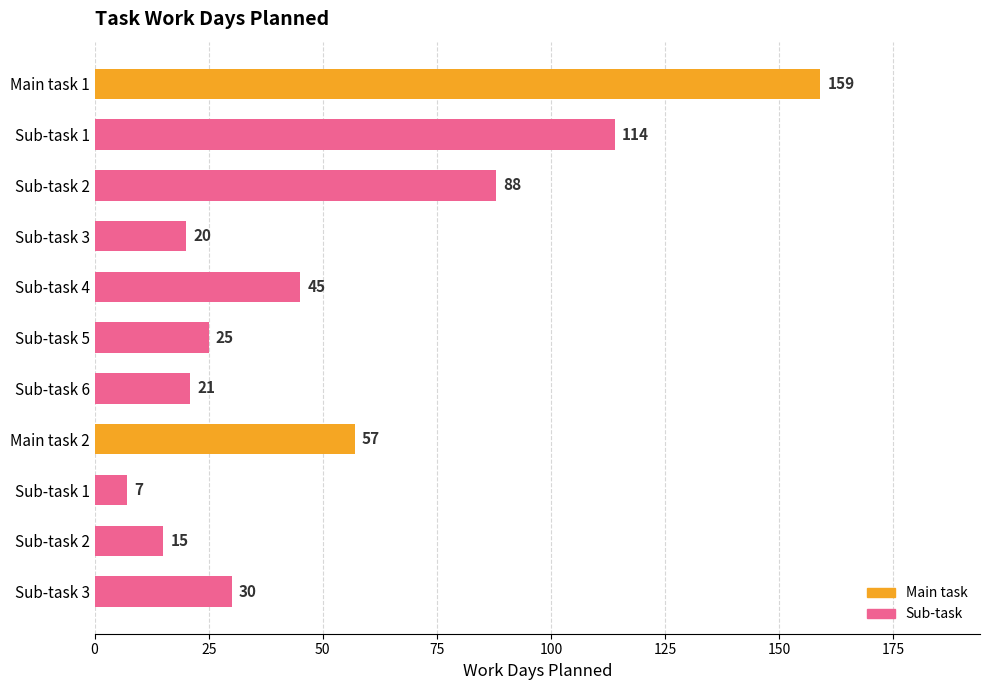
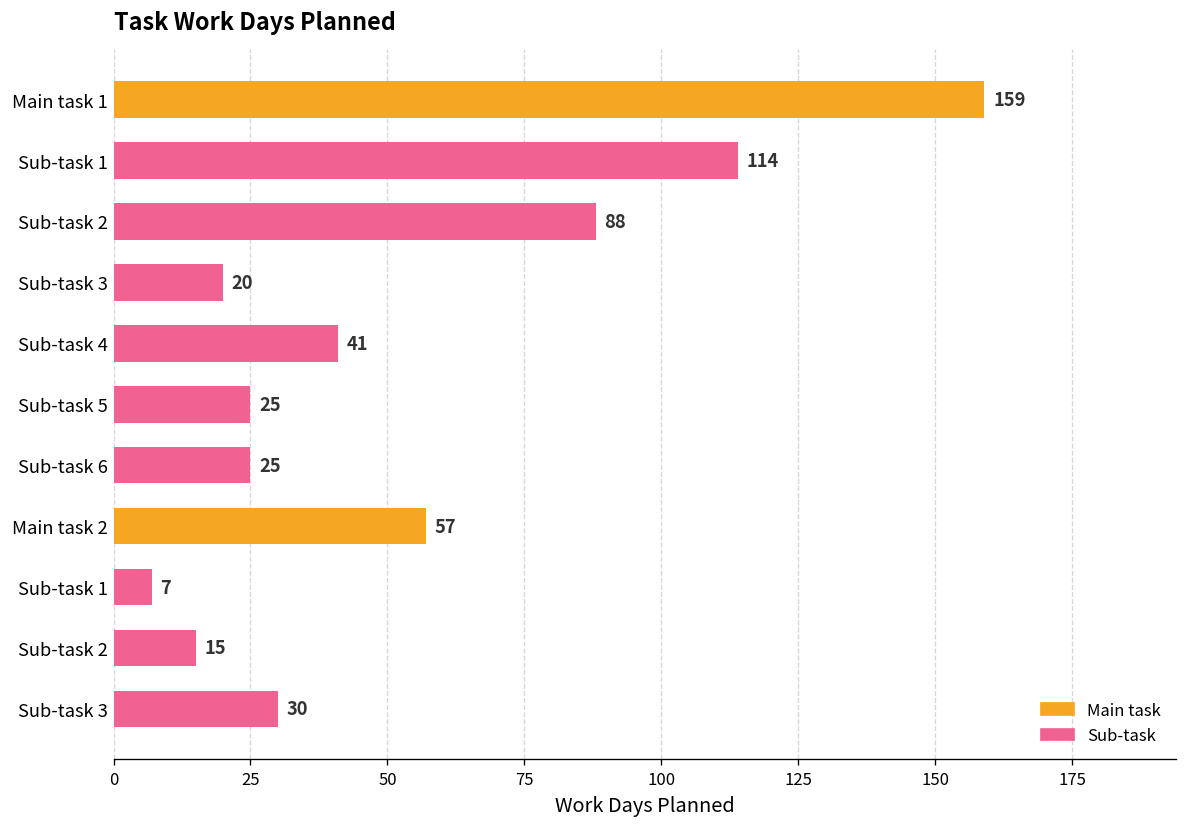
  {
    "Main task": {
      "Main task 1": 159,
      "Main task 2": 57
    },
    "Sub-task": {
-     "Sub-task 4": 45,
+     "Sub-task 4": 41,
      "Sub-task 5": 25,
-     "Sub-task 6": 21
+     "Sub-task 6": 25
    }
  }
